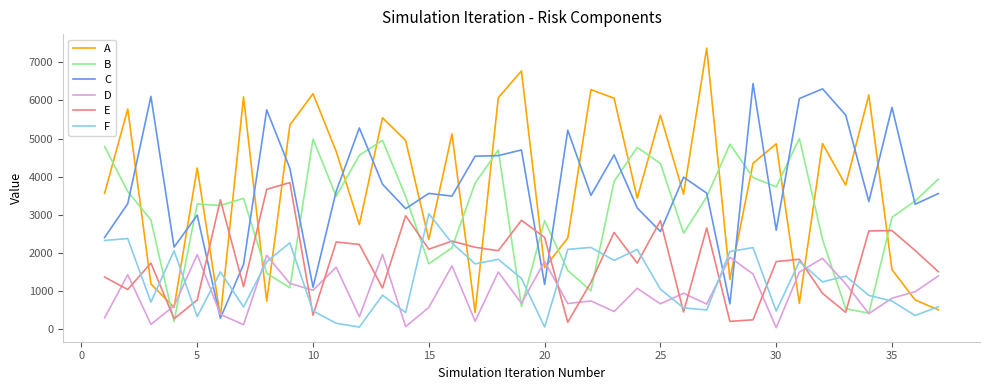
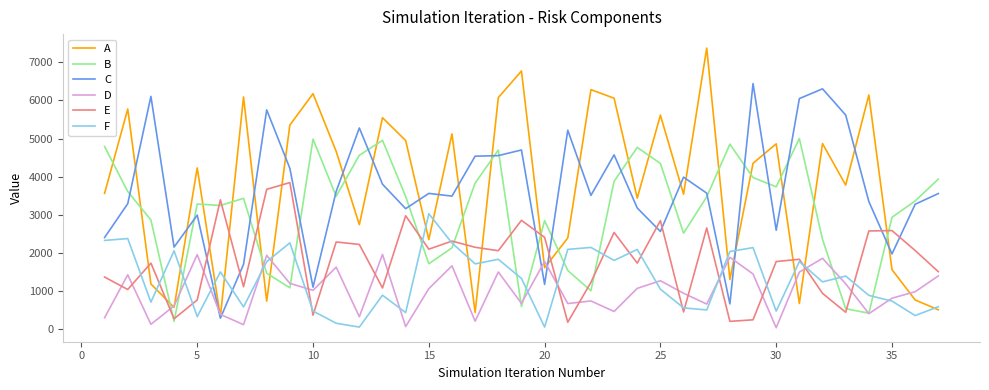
  {
    "A": {
      "5": 4200,
      "10": 6200,
      "15": 2400,
      "20": 1600,
      "25": 5600,
      "30": 4900,
      "35": 1600
    },
    "B": {
      "5": 3300,
      "10": 5000,
      "15": 1700,
      "20": 2800,
      "25": 4300,
      "30": 3700,
      "35": 2900
    },
    "C": {
      "5": 3000,
      "10": 1100,
      "15": 3600,
      "20": 1200,
      "25": 2600,
      "30": 2600,
-     "35": 5800
+     "35": 2000
    },
    "D": {
      "5": 2000,
      "10": 1000,
-     "15": 600,
+     "15": 1100,
      "20": 1800,
-     "25": 700,
+     "25": 1300,
      "30": 0,
      "35": 800
    },
    "E": {
      "5": 800,
      "10": 400,
      "15": 2100,
      "20": 2400,
      "25": 2800,
      "30": 1800,
      "35": 2600
    },
    "F": {
      "5": 300,
      "10": 500,
      "15": 3000,
      "20": 100,
      "25": 1100,
      "30": 500,
      "35": 700
    }
  }
